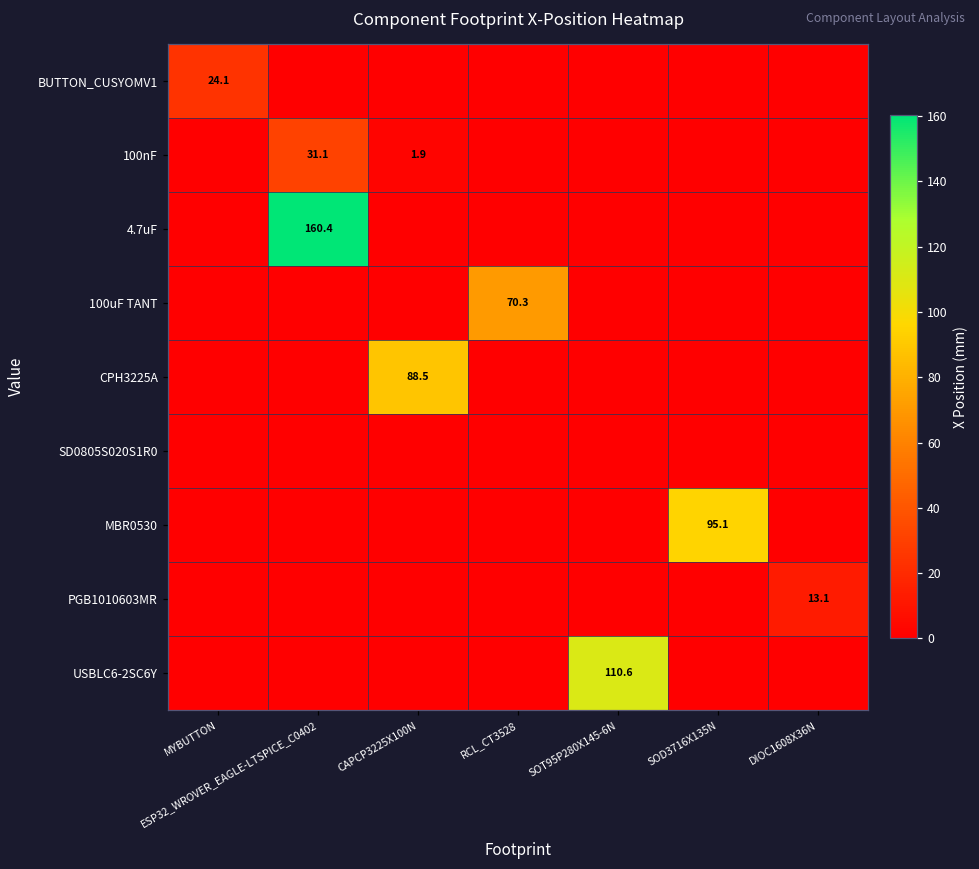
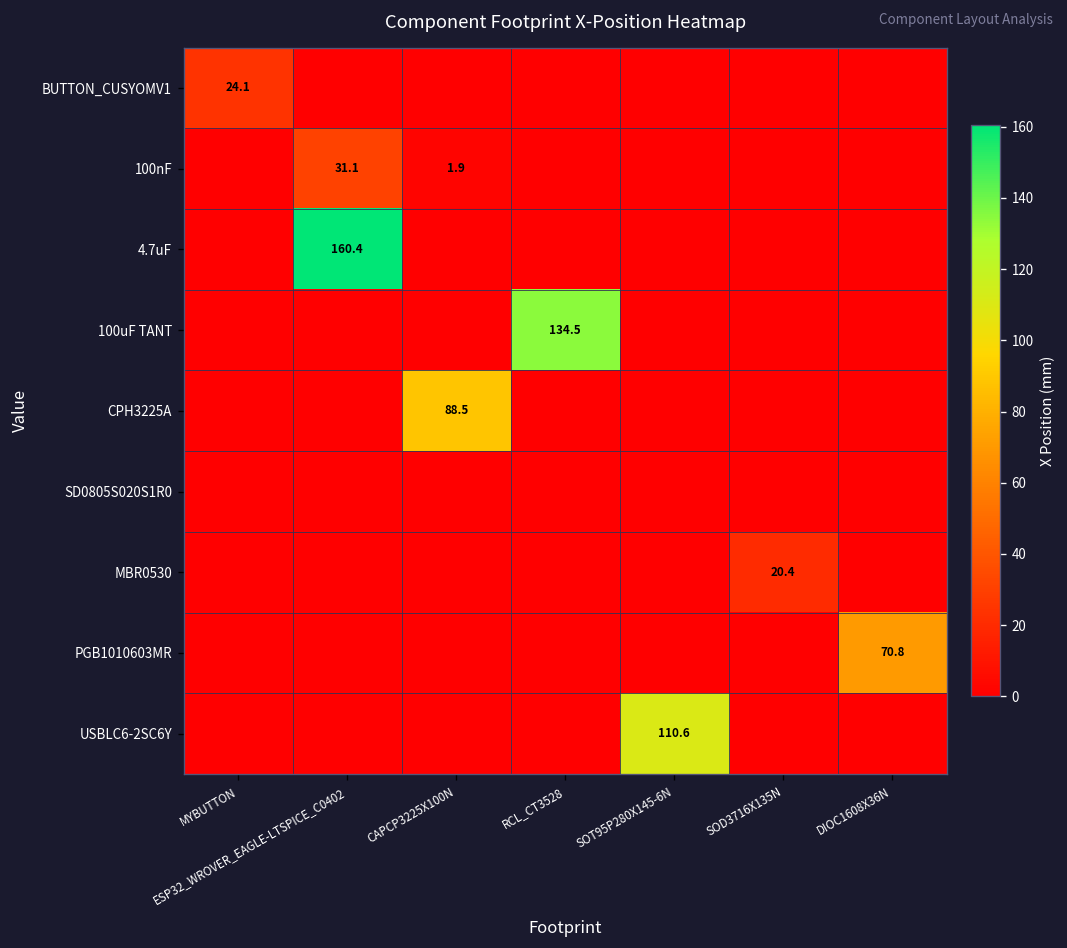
  {
    "BUTTON_CUSYOMV1": {
      "MYBUTTON": 24.1
    },
    "100nF": {
      "ESP32_WROVER_EAGLE-LTSPICE_C0402": 31.1,
      "CAPCP3225X100N": 1.9
    },
    "4.7uF": {
      "ESP32_WROVER_EAGLE-LTSPICE_C0402": 160.4
    },
    "100uF TANT": {
-     "RCL_CT3528": 70.3
+     "RCL_CT3528": 134.5
    },
    "CPH3225A": {
      "CAPCP3225X100N": 88.5
    },
    "MBR0530": {
-     "SOD3716X135N": 95.1
+     "SOD3716X135N": 20.4
    },
    "PGB1010603MR": {
-     "DIOC1608X36N": 13.1
+     "DIOC1608X36N": 70.8
    },
    "USBLC6-2SC6Y": {
      "SOT95P280X145-6N": 110.6
    }
  }
